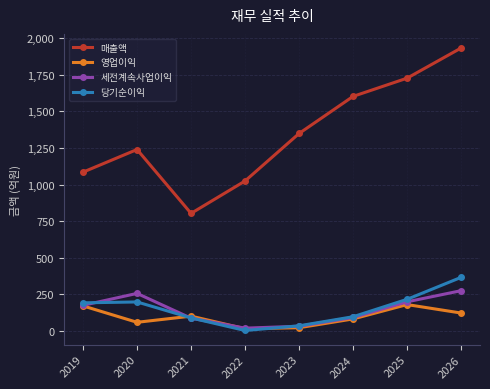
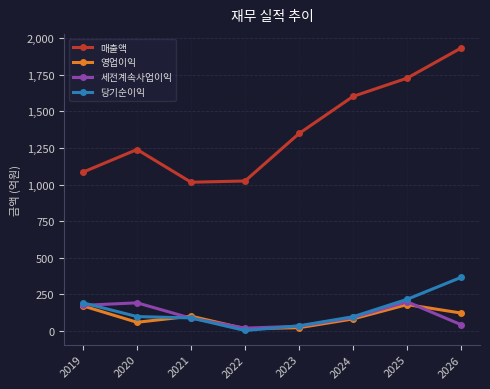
  {
    "매출액": {
      "2019": "1,090",
      "2020": "1,240",
-     "2021": "800",
+     "2021": "1,020",
      "2022": "1,020",
      "2023": "1,350",
      "2024": "1,600",
      "2025": "1,730",
      "2026": "1,930"
    },
    "영업이익": {
      "2020": "60",
      "2025": "180",
      "2026": "120"
    },
    "세전계속사업이익": {
-     "2020": "260",
-     "2026": "280"
+     "2020": "190",
+     "2026": "40"
    },
    "당기순이익": {
-     "2020": "200",
+     "2020": "100",
      "2026": "370"
    }
  }
